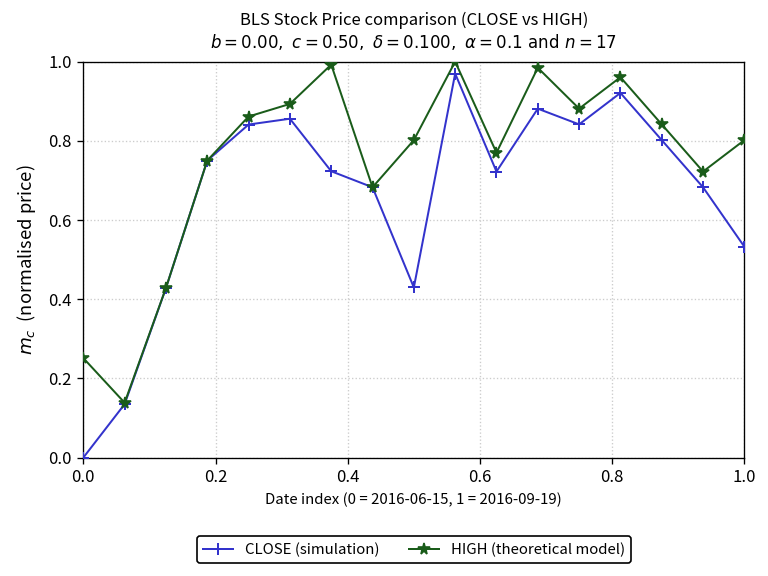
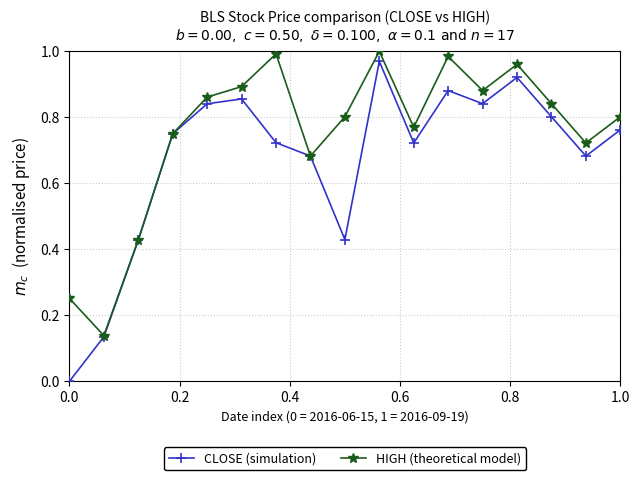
  {
    "CLOSE (simulation)": {
      "0.0": 0.00,
-     "1.0": 0.53
+     "1.0": 0.76
    },
    "HIGH (theoretical model)": {
      "0.0": 0.25,
      "1.0": 0.80
    }
  }
